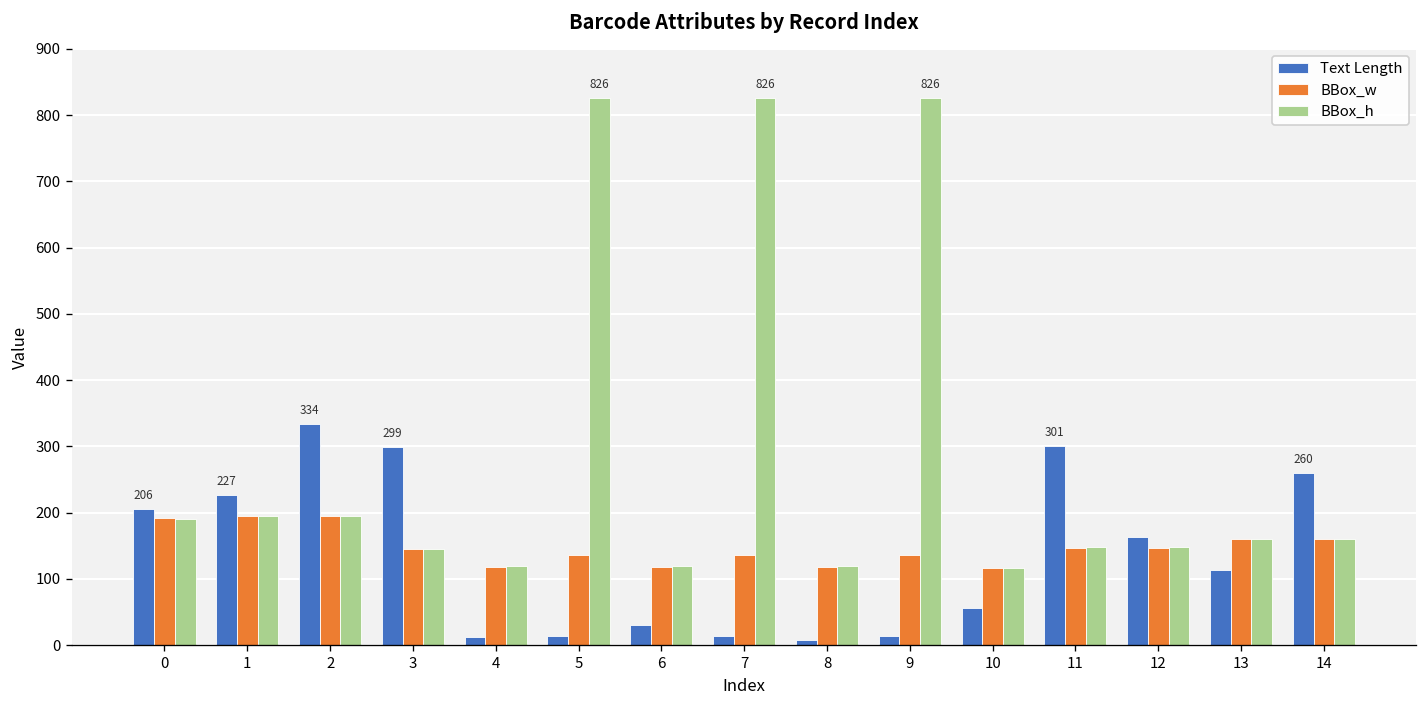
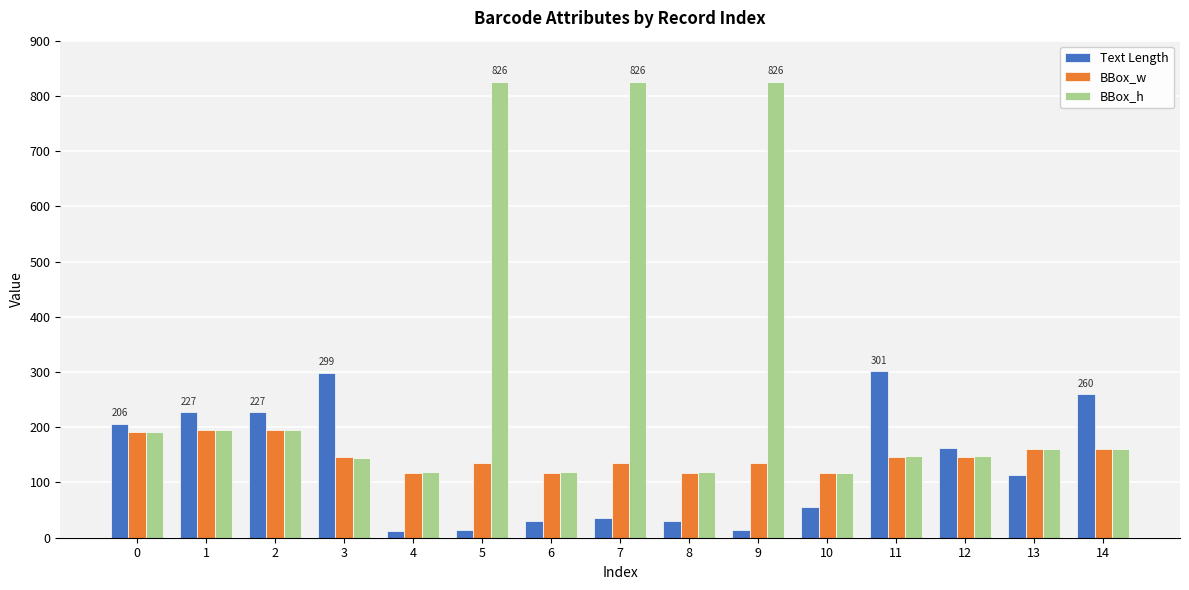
  {
    "Text Length": {
      "0": 206,
      "1": 227,
-     "2": 334,
+     "2": 227,
      "3": 299,
-     "7": 10,
-     "8": 10,
+     "7": 40,
+     "8": 30,
      "11": 301,
      "14": 260
    },
    "BBox_w": {
      "0": 190,
      "1": 200,
      "2": 200,
      "3": 150,
      "4": 120,
      "5": 140,
      "6": 120,
      "7": 140,
      "8": 120,
      "9": 140,
      "10": 120,
      "11": 150,
      "12": 150,
      "13": 160,
      "14": 160
    },
    "BBox_h": {
      "5": 826,
      "7": 826,
      "9": 826
    }
  }
